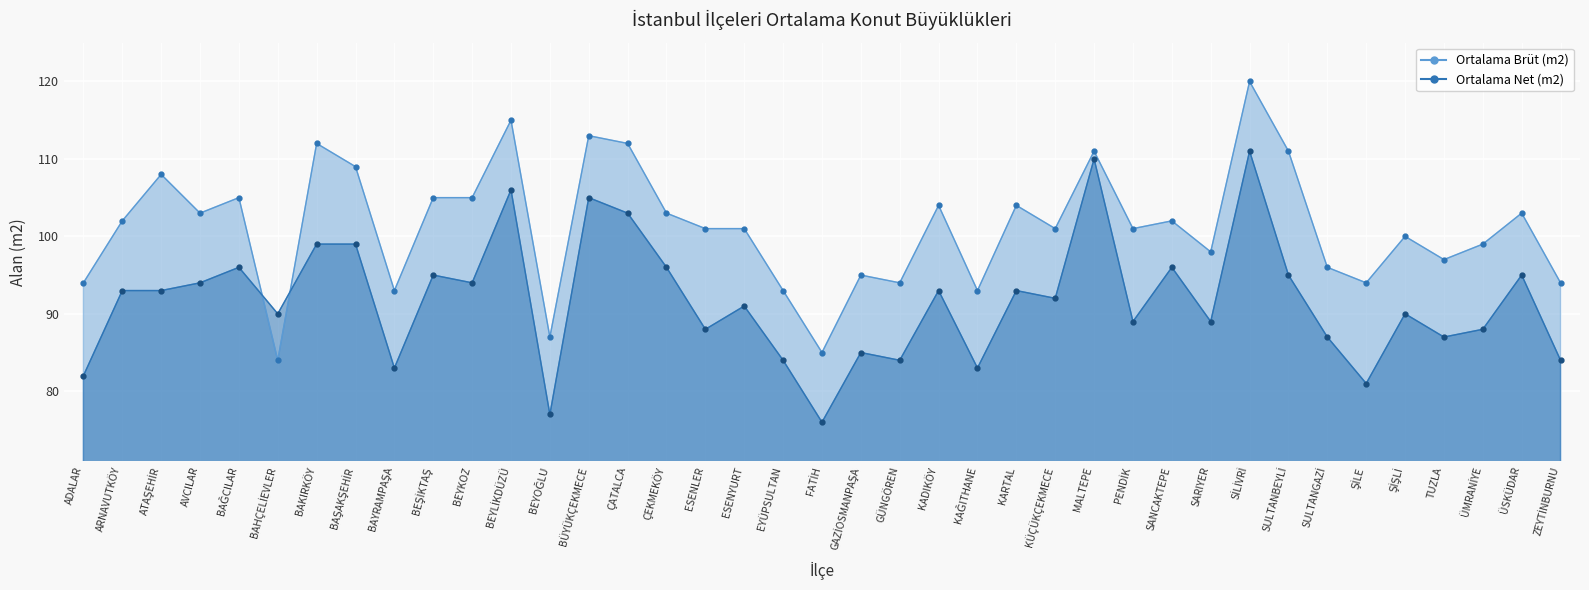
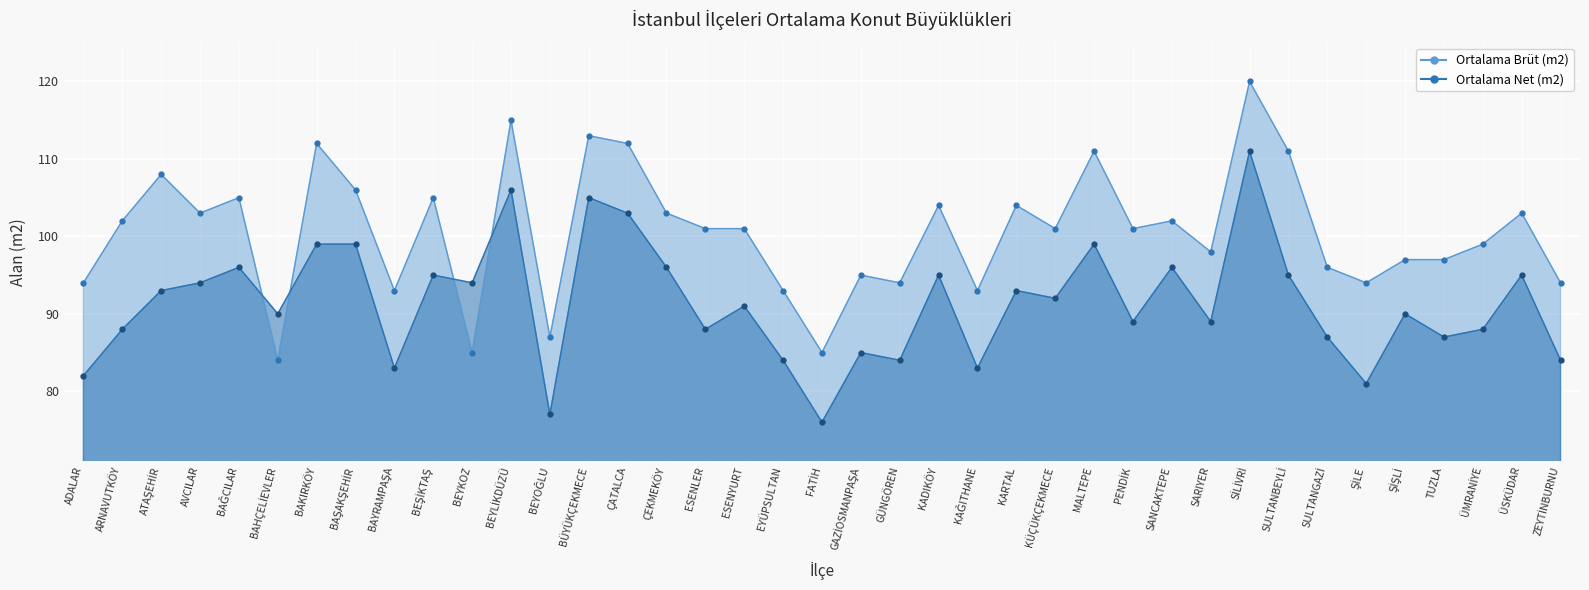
  {
    "Ortalama Brüt (m2)": {
      "ADALAR": 94,
      "ARNAVUTKÖY": 102,
      "ATAŞEHİR": 108,
      "AVCILAR": 103,
      "BAĞCILAR": 105,
      "BAHÇELİEVLER": 84,
      "BAKIRKÖY": 112,
-     "BAŞAKŞEHİR": 109,
+     "BAŞAKŞEHİR": 106,
      "BAYRAMPAŞA": 93,
      "BEŞİKTAŞ": 105,
-     "BEYKOZ": 105,
+     "BEYKOZ": 85,
      "BEYLİKDÜZÜ": 115,
      "BEYOĞLU": 87,
      "BÜYÜKÇEKMECE": 113,
      "ÇATALCA": 112,
      "ÇEKMEKÖY": 103,
      "ESENLER": 101,
      "ESENYURT": 101,
      "EYÜPSULTAN": 93,
      "FATİH": 85,
      "GAZİOSMANPAŞA": 95,
      "GÜNGÖREN": 94,
      "KADIKÖY": 104,
      "KAĞITHANE": 93,
      "KARTAL": 104,
      "KÜÇÜKÇEKMECE": 101,
      "MALTEPE": 111,
      "PENDİK": 101,
      "SANCAKTEPE": 102,
      "SARIYER": 98,
      "SİLİVRİ": 120,
      "SULTANBEYLİ": 111,
      "SULTANGAZİ": 96,
      "ŞİLE": 94,
-     "ŞİŞLİ": 100,
+     "ŞİŞLİ": 97,
      "TUZLA": 97,
      "ÜMRANİYE": 99,
      "ÜSKÜDAR": 103,
      "ZEYTİNBURNU": 94
    },
    "Ortalama Net (m2)": {
      "ADALAR": 82,
-     "ARNAVUTKÖY": 93,
+     "ARNAVUTKÖY": 88,
      "ATAŞEHİR": 93,
      "AVCILAR": 94,
      "BAĞCILAR": 96,
      "BAHÇELİEVLER": 90,
      "BAKIRKÖY": 99,
      "BAŞAKŞEHİR": 99,
      "BAYRAMPAŞA": 83,
      "BEŞİKTAŞ": 95,
      "BEYKOZ": 94,
      "BEYLİKDÜZÜ": 106,
      "BEYOĞLU": 77,
      "BÜYÜKÇEKMECE": 105,
      "ÇATALCA": 103,
      "ÇEKMEKÖY": 96,
      "ESENLER": 88,
      "ESENYURT": 91,
      "EYÜPSULTAN": 84,
      "FATİH": 76,
      "GAZİOSMANPAŞA": 85,
      "GÜNGÖREN": 84,
-     "KADIKÖY": 93,
+     "KADIKÖY": 95,
      "KAĞITHANE": 83,
      "KARTAL": 93,
      "KÜÇÜKÇEKMECE": 92,
-     "MALTEPE": 110,
+     "MALTEPE": 99,
      "PENDİK": 89,
      "SANCAKTEPE": 96,
      "SARIYER": 89,
      "SİLİVRİ": 111,
      "SULTANBEYLİ": 95,
      "SULTANGAZİ": 87,
      "ŞİLE": 81,
      "ŞİŞLİ": 90,
      "TUZLA": 87,
      "ÜMRANİYE": 88,
      "ÜSKÜDAR": 95,
      "ZEYTİNBURNU": 84
    }
  }
